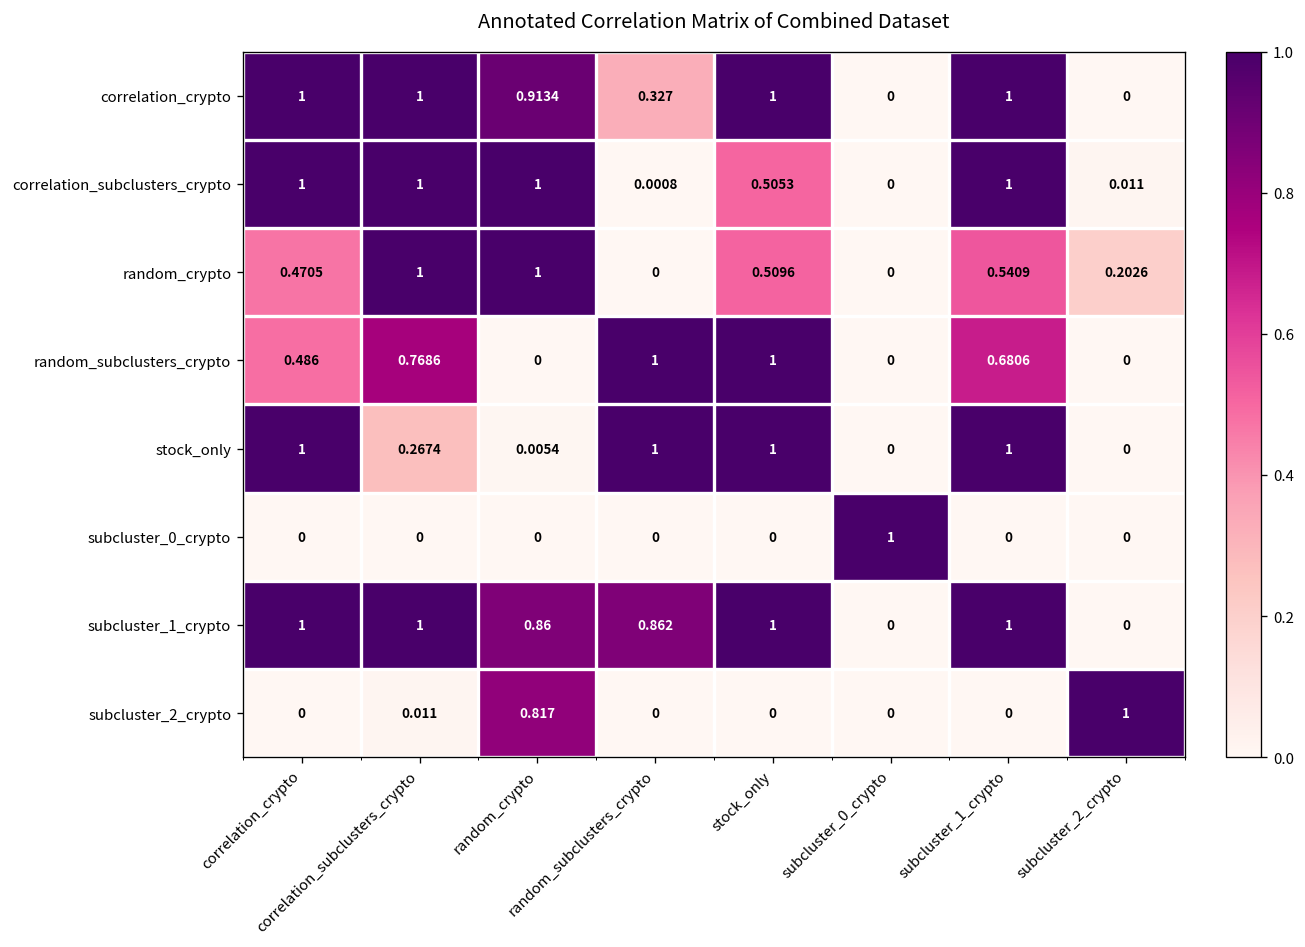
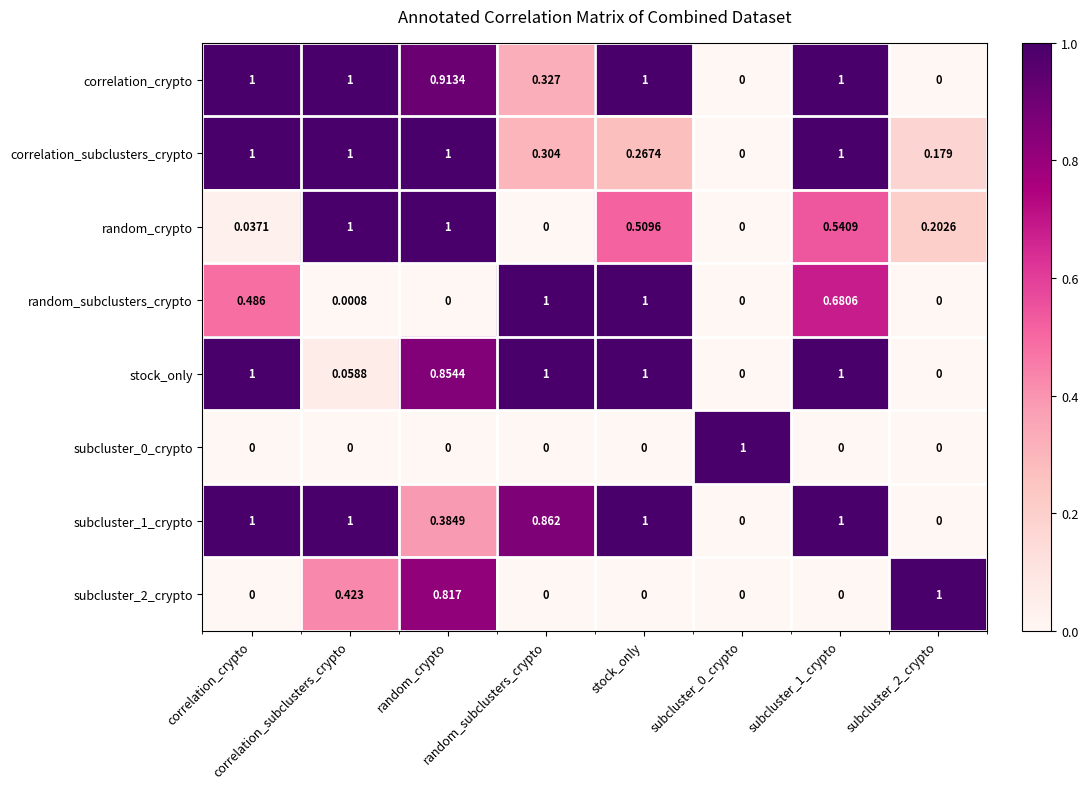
  {
    "correlation_crypto": {
      "correlation_crypto": 1,
      "correlation_subclusters_crypto": 1,
      "random_crypto": 0.9134,
      "random_subclusters_crypto": 0.327,
      "stock_only": 1,
      "subcluster_0_crypto": 0,
      "subcluster_1_crypto": 1,
      "subcluster_2_crypto": 0
    },
    "correlation_subclusters_crypto": {
      "correlation_crypto": 1,
      "correlation_subclusters_crypto": 1,
      "random_crypto": 1,
-     "random_subclusters_crypto": 0.0008,
-     "stock_only": 0.5053,
+     "random_subclusters_crypto": 0.304,
+     "stock_only": 0.2674,
      "subcluster_0_crypto": 0,
      "subcluster_1_crypto": 1,
-     "subcluster_2_crypto": 0.011
+     "subcluster_2_crypto": 0.179
    },
    "random_crypto": {
-     "correlation_crypto": 0.4705,
+     "correlation_crypto": 0.0371,
      "correlation_subclusters_crypto": 1,
      "random_crypto": 1,
      "random_subclusters_crypto": 0,
      "stock_only": 0.5096,
      "subcluster_0_crypto": 0,
      "subcluster_1_crypto": 0.5409,
      "subcluster_2_crypto": 0.2026
    },
    "random_subclusters_crypto": {
      "correlation_crypto": 0.486,
-     "correlation_subclusters_crypto": 0.7686,
+     "correlation_subclusters_crypto": 0.0008,
      "random_crypto": 0,
      "random_subclusters_crypto": 1,
      "stock_only": 1,
      "subcluster_0_crypto": 0,
      "subcluster_1_crypto": 0.6806,
      "subcluster_2_crypto": 0
    },
    "stock_only": {
      "correlation_crypto": 1,
-     "correlation_subclusters_crypto": 0.2674,
-     "random_crypto": 0.0054,
+     "correlation_subclusters_crypto": 0.0588,
+     "random_crypto": 0.8544,
      "random_subclusters_crypto": 1,
      "stock_only": 1,
      "subcluster_0_crypto": 0,
      "subcluster_1_crypto": 1,
      "subcluster_2_crypto": 0
    },
    "subcluster_0_crypto": {
      "correlation_crypto": 0,
      "correlation_subclusters_crypto": 0,
      "random_crypto": 0,
      "random_subclusters_crypto": 0,
      "stock_only": 0,
      "subcluster_0_crypto": 1,
      "subcluster_1_crypto": 0,
      "subcluster_2_crypto": 0
    },
    "subcluster_1_crypto": {
      "correlation_crypto": 1,
      "correlation_subclusters_crypto": 1,
-     "random_crypto": 0.86,
+     "random_crypto": 0.3849,
      "random_subclusters_crypto": 0.862,
      "stock_only": 1,
      "subcluster_0_crypto": 0,
      "subcluster_1_crypto": 1,
      "subcluster_2_crypto": 0
    },
    "subcluster_2_crypto": {
      "correlation_crypto": 0,
-     "correlation_subclusters_crypto": 0.011,
+     "correlation_subclusters_crypto": 0.423,
      "random_crypto": 0.817,
      "random_subclusters_crypto": 0,
      "stock_only": 0,
      "subcluster_0_crypto": 0,
      "subcluster_1_crypto": 0,
      "subcluster_2_crypto": 1
    }
  }
